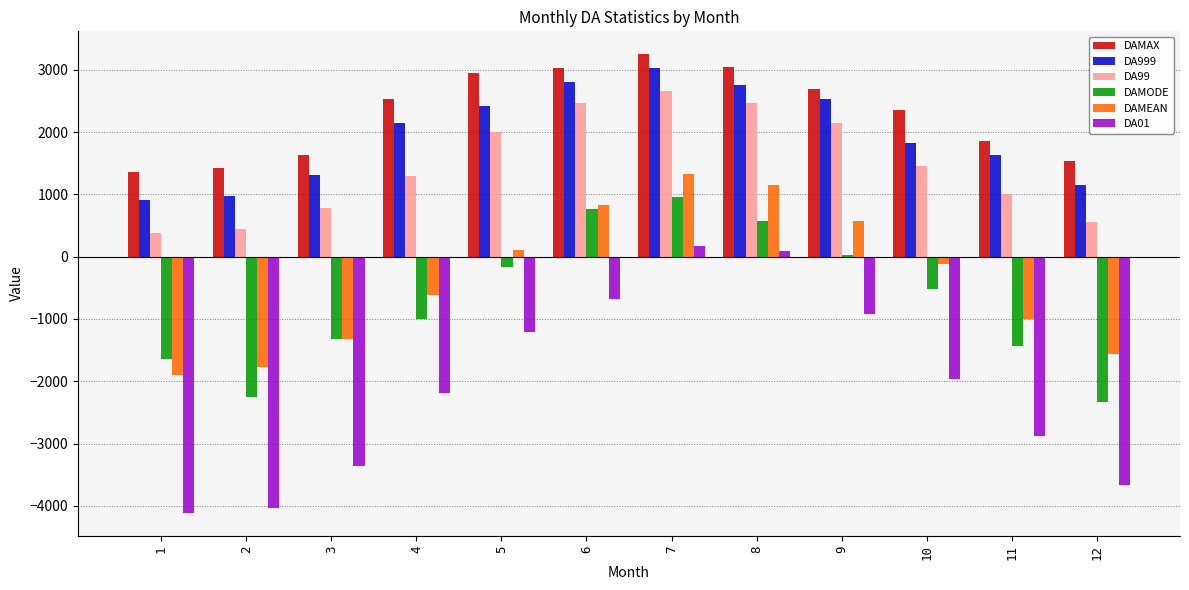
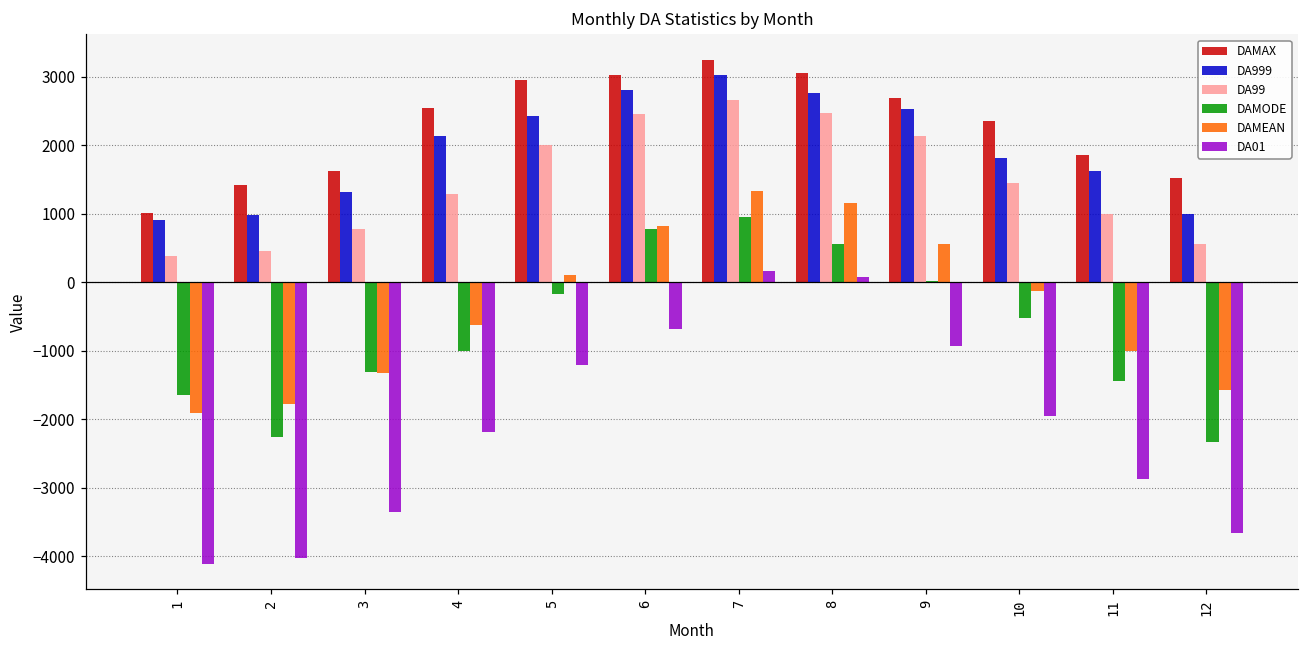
  {
    "DAMAX": {
-     "1": 1400,
+     "1": 1000,
      "2": 1400,
      "3": 1600,
      "4": 2500,
      "5": 3000,
      "6": 3000,
      "7": 3200,
      "8": 3100,
      "9": 2700,
      "10": 2300,
      "11": 1900,
      "12": 1500
    },
    "DA999": {
      "1": 900,
      "2": 1000,
      "3": 1300,
      "4": 2100,
      "5": 2400,
      "6": 2800,
      "7": 3000,
      "8": 2800,
      "9": 2500,
      "10": 1800,
      "11": 1600,
-     "12": 1200
+     "12": 1000
    },
    "DA99": {
      "1": 400,
      "2": 400,
      "3": 800,
      "4": 1300,
      "5": 2000,
      "6": 2500,
      "7": 2700,
      "8": 2500,
      "9": 2100,
      "10": 1500,
      "11": 1000,
      "12": 600
    },
    "DAMODE": {
      "1": -1600,
      "2": -2300,
      "3": -1300,
      "4": -1000,
      "5": -200,
      "6": 800,
      "7": 1000,
      "8": 600,
      "10": -500,
      "11": -1400,
      "12": -2300
    },
    "DAMEAN": {
      "1": -1900,
      "2": -1800,
      "3": -1300,
      "4": -600,
      "5": 100,
      "6": 800,
      "7": 1300,
      "8": 1200,
      "9": 600,
      "10": -100,
      "11": -1000,
      "12": -1600
    },
    "DA01": {
      "1": -4100,
      "2": -4000,
      "3": -3400,
      "4": -2200,
      "5": -1200,
      "6": -700,
      "7": 200,
      "8": 100,
      "9": -900,
      "10": -2000,
      "11": -2900,
      "12": -3700
    }
  }
